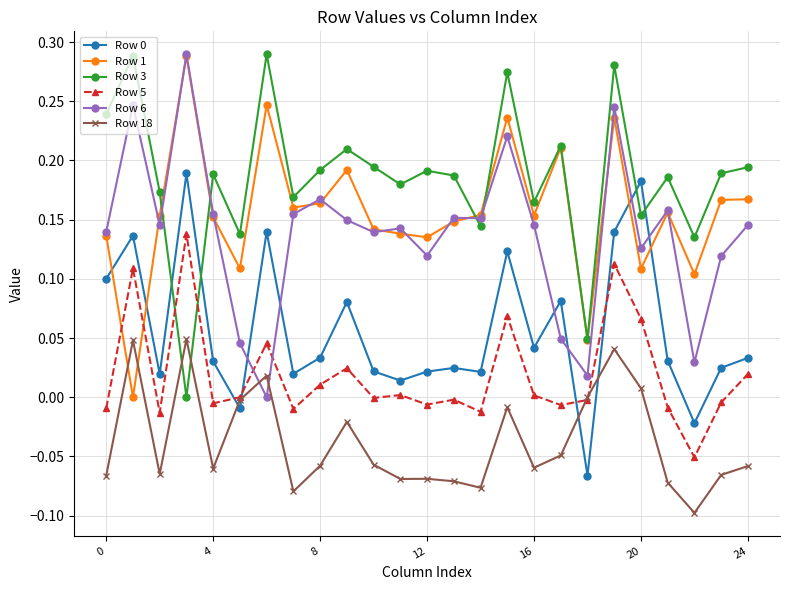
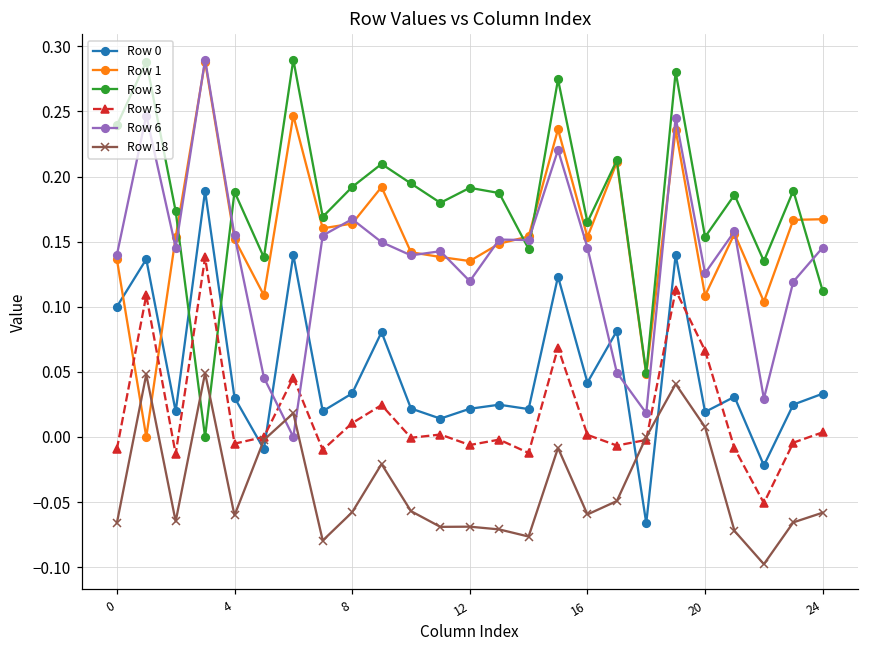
  {
    "Row 0": {
      "0": 0.100,
      "4": 0.030,
      "8": 0.033,
      "12": 0.022,
      "16": 0.042,
-     "20": 0.182,
+     "20": 0.019,
      "24": 0.033
    },
    "Row 1": {
      "0": 0.136,
      "4": 0.152,
      "8": 0.164,
      "12": 0.135,
      "16": 0.154,
      "20": 0.109,
      "24": 0.167
    },
    "Row 3": {
      "4": 0.188,
      "8": 0.192,
      "12": 0.191,
      "16": 0.165,
      "20": 0.154,
-     "24": 0.194
+     "24": 0.112
    },
    "Row 5": {
      "0": -0.009,
      "4": -0.005,
      "8": 0.011,
      "12": -0.006,
      "16": 0.002,
      "20": 0.066,
-     "24": 0.020
+     "24": 0.004
    },
    "Row 6": {
      "0": 0.140,
      "4": 0.155,
      "8": 0.167,
      "12": 0.120,
      "16": 0.145,
      "20": 0.126,
      "24": 0.145
    },
    "Row 18": {
      "0": -0.066,
      "4": -0.060,
      "8": -0.058,
      "12": -0.069,
      "16": -0.060,
      "20": 0.008,
      "24": -0.058
    }
  }
